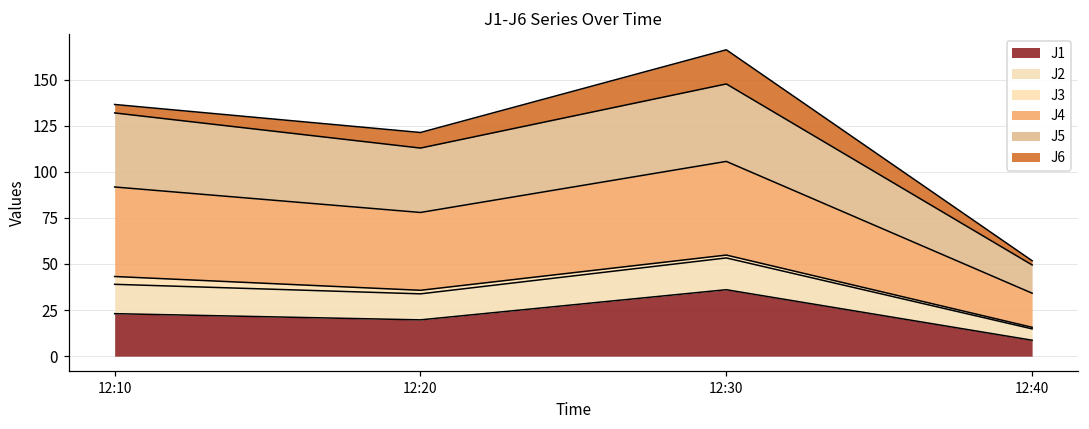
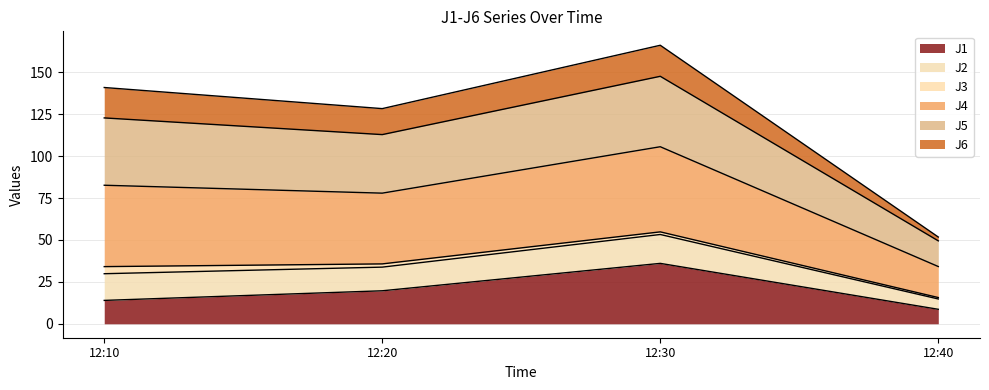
  {
    "J1": {
-     "12:10": 23,
+     "12:10": 14,
      "12:20": 20,
      "12:30": 36,
      "12:40": 9
    },
    "J6": {
-     "12:10": 5,
-     "12:20": 8,
+     "12:10": 18,
+     "12:20": 16,
      "12:30": 19,
      "12:40": 2
    }
  }
